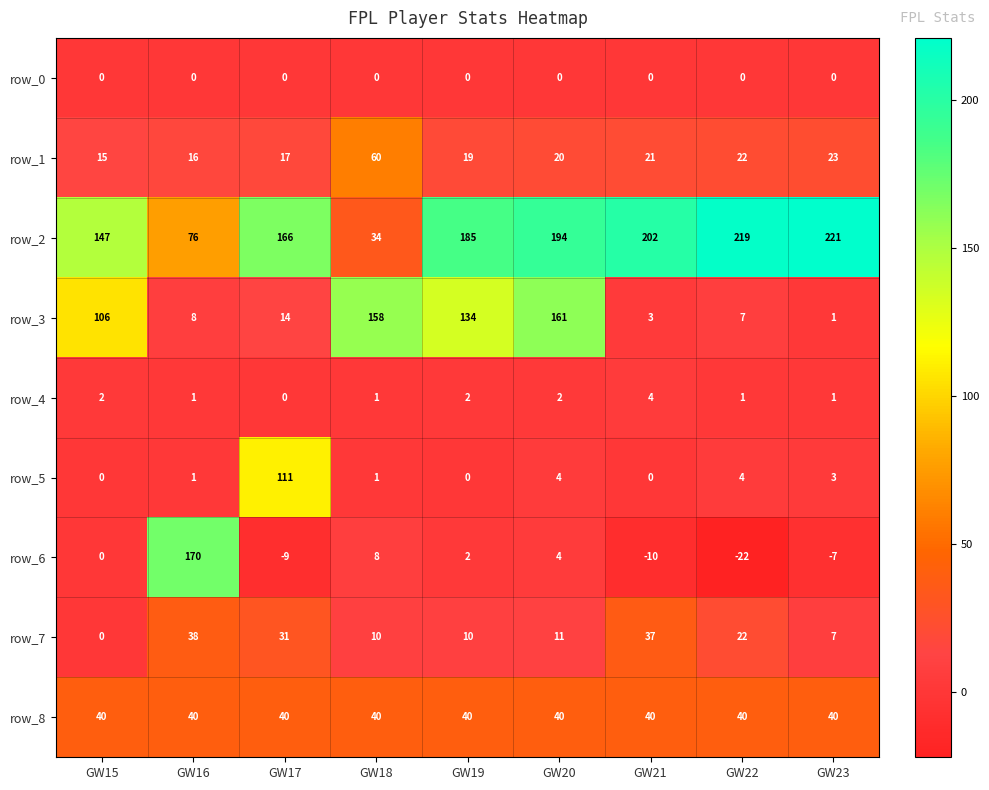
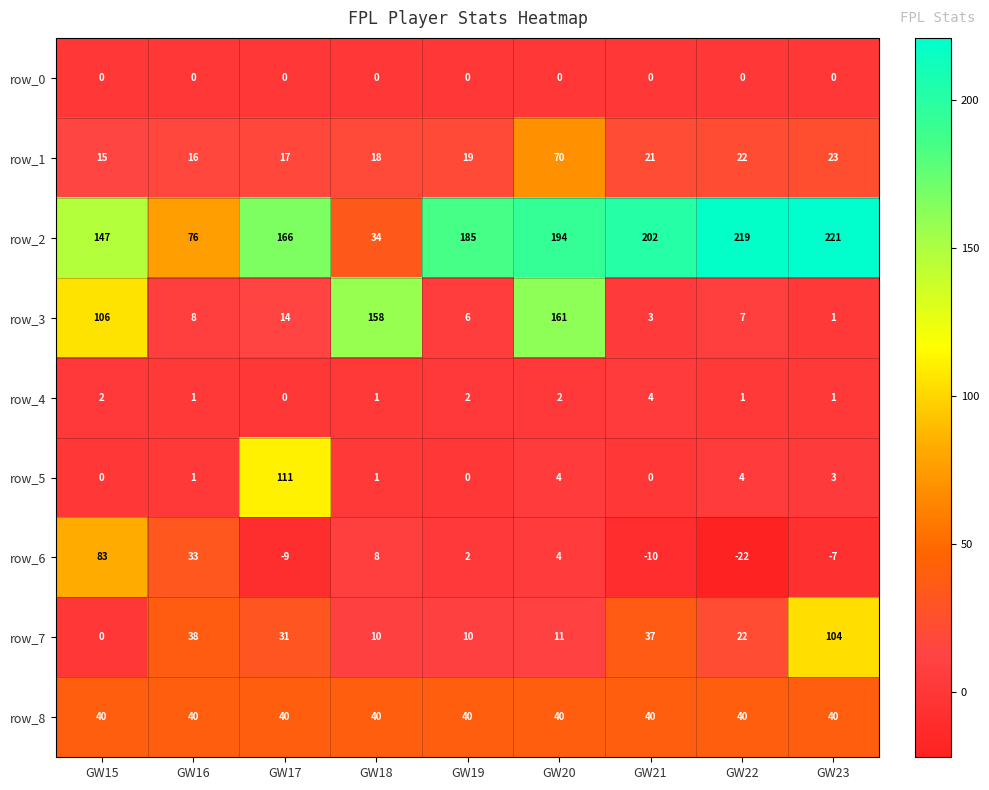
  {
    "row_0": {
      "GW15": 0,
      "GW16": 0,
      "GW17": 0,
      "GW18": 0,
      "GW19": 0,
      "GW20": 0,
      "GW21": 0,
      "GW22": 0,
      "GW23": 0
    },
    "row_1": {
      "GW15": 15,
      "GW16": 16,
      "GW17": 17,
-     "GW18": 60,
+     "GW18": 18,
      "GW19": 19,
-     "GW20": 20,
+     "GW20": 70,
      "GW21": 21,
      "GW22": 22,
      "GW23": 23
    },
    "row_2": {
      "GW15": 147,
      "GW16": 76,
      "GW17": 166,
      "GW18": 34,
      "GW19": 185,
      "GW20": 194,
      "GW21": 202,
      "GW22": 219,
      "GW23": 221
    },
    "row_3": {
      "GW15": 106,
      "GW16": 8,
      "GW17": 14,
      "GW18": 158,
-     "GW19": 134,
+     "GW19": 6,
      "GW20": 161,
      "GW21": 3,
      "GW22": 7,
      "GW23": 1
    },
    "row_4": {
      "GW15": 2,
      "GW16": 1,
      "GW17": 0,
      "GW18": 1,
      "GW19": 2,
      "GW20": 2,
      "GW21": 4,
      "GW22": 1,
      "GW23": 1
    },
    "row_5": {
      "GW15": 0,
      "GW16": 1,
      "GW17": 111,
      "GW18": 1,
      "GW19": 0,
      "GW20": 4,
      "GW21": 0,
      "GW22": 4,
      "GW23": 3
    },
    "row_6": {
-     "GW15": 0,
-     "GW16": 170,
+     "GW15": 83,
+     "GW16": 33,
      "GW17": -9,
      "GW18": 8,
      "GW19": 2,
      "GW20": 4,
      "GW21": -10,
      "GW22": -22,
      "GW23": -7
    },
    "row_7": {
      "GW15": 0,
      "GW16": 38,
      "GW17": 31,
      "GW18": 10,
      "GW19": 10,
      "GW20": 11,
      "GW21": 37,
      "GW22": 22,
-     "GW23": 7
+     "GW23": 104
    },
    "row_8": {
      "GW15": 40,
      "GW16": 40,
      "GW17": 40,
      "GW18": 40,
      "GW19": 40,
      "GW20": 40,
      "GW21": 40,
      "GW22": 40,
      "GW23": 40
    }
  }
